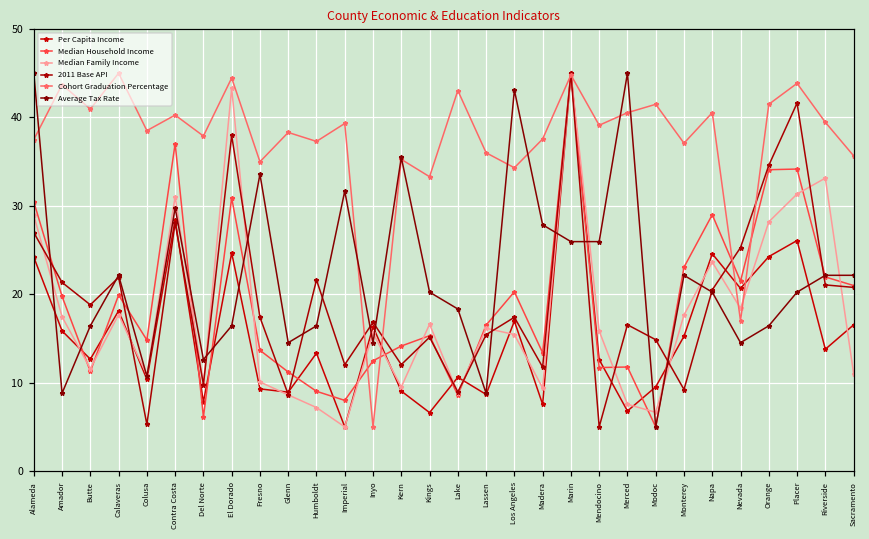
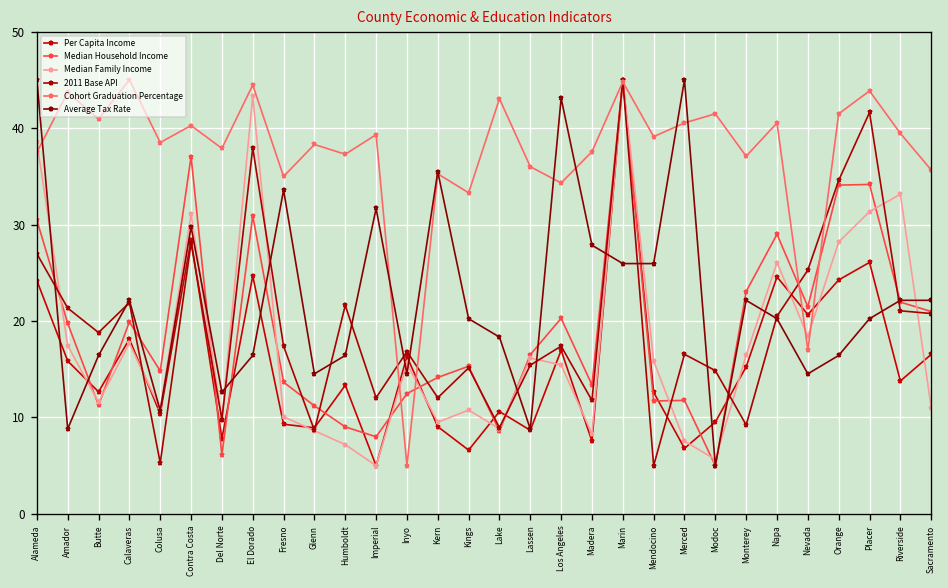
  {
    "Median Family Income": {
-     "Alameda": 29,
+     "Alameda": 39,
      "Amador": 17,
      "Calaveras": 18,
      "Contra Costa": 31,
      "El Dorado": 43,
      "Fresno": 10,
      "Humboldt": 7,
      "Inyo": 16,
      "Kern": 10,
-     "Kings": 17,
+     "Kings": 11,
      "Lassen": 16,
      "Los Angeles": 15,
-     "Madera": 9,
+     "Madera": 8,
      "Mendocino": 16,
      "Merced": 8,
-     "Modoc": 7,
-     "Monterey": 18,
-     "Napa": 24,
+     "Modoc": 6,
+     "Monterey": 16,
+     "Napa": 26,
      "Nevada": 18,
      "Orange": 28,
      "Placer": 31,
      "Riverside": 33,
      "Sacramento": 11
    }
  }
